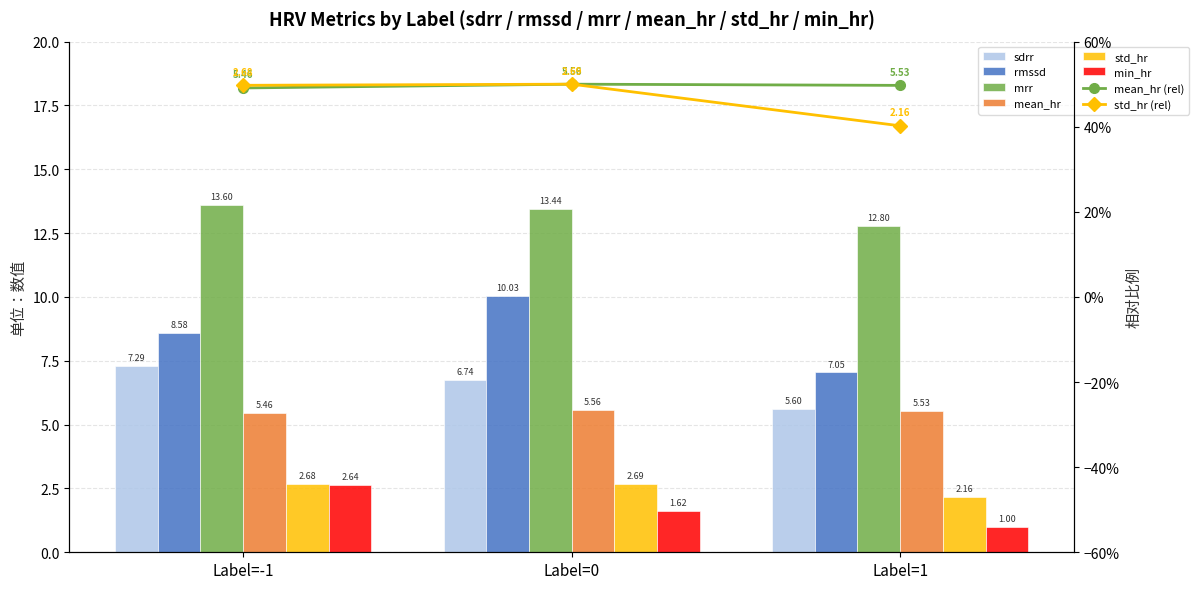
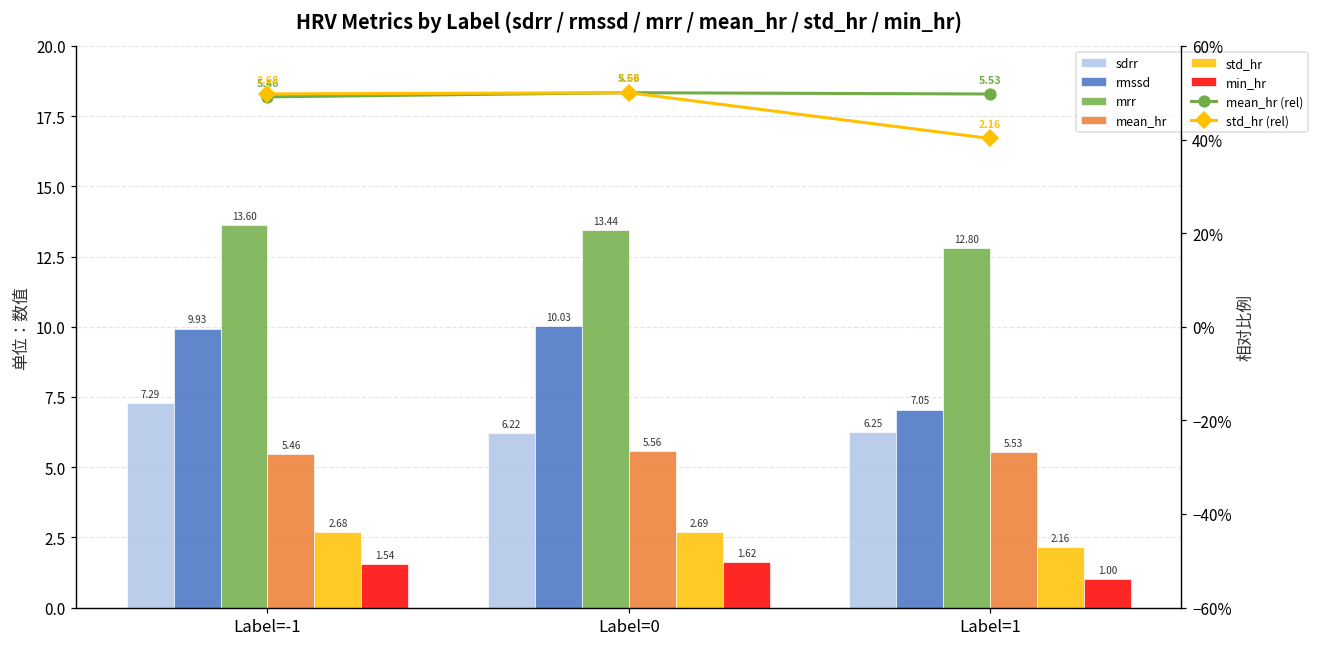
  {
    "sdrr": {
      "Label=-1": 7.29,
-     "Label=0": 6.74,
-     "Label=1": 5.60
+     "Label=0": 6.22,
+     "Label=1": 6.25
    },
    "rmssd": {
-     "Label=-1": 8.58,
+     "Label=-1": 9.93,
      "Label=0": 10.03,
      "Label=1": 7.05
    },
    "mean_hr": {
      "Label=-1": 5.46,
      "Label=0": 5.56,
      "Label=1": 5.53
    },
    "min_hr": {
-     "Label=-1": 2.64,
+     "Label=-1": 1.54,
      "Label=0": 1.62,
      "Label=1": 1.00
    }
  }
